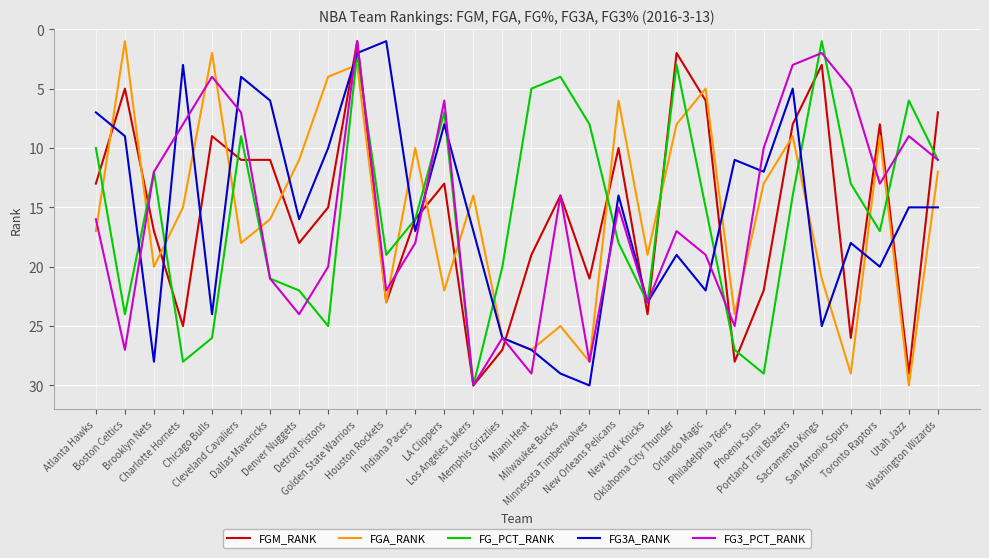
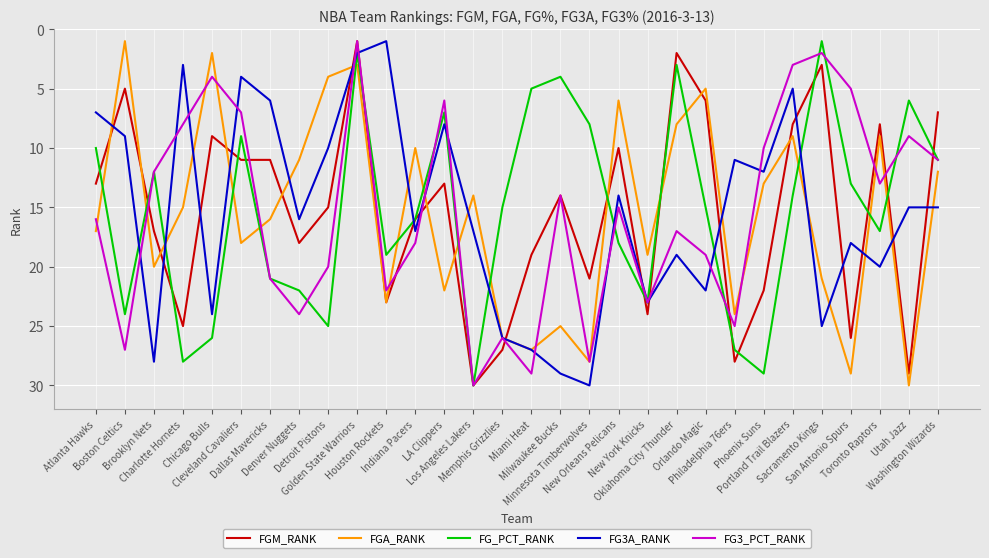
  {
    "FGM_RANK": {
      "Atlanta Hawks": 13,
      "Boston Celtics": 5,
      "Brooklyn Nets": 17,
      "Charlotte Hornets": 25,
      "Chicago Bulls": 9,
      "Cleveland Cavaliers": 11,
      "Dallas Mavericks": 11,
      "Denver Nuggets": 18,
      "Detroit Pistons": 15,
      "LA Clippers": 13,
      "Memphis Grizzlies": 27,
      "Miami Heat": 19,
      "Minnesota Timberwolves": 21,
      "New Orleans Pelicans": 10,
      "New York Knicks": 24,
      "Oklahoma City Thunder": 2,
      "Orlando Magic": 6,
      "Philadelphia 76ers": 28,
      "Phoenix Suns": 22,
      "Portland Trail Blazers": 8,
      "Sacramento Kings": 3,
      "San Antonio Spurs": 26,
      "Toronto Raptors": 8,
      "Utah Jazz": 29,
      "Washington Wizards": 7
    },
    "FGA_RANK": {
      "Atlanta Hawks": 17,
      "Boston Celtics": 1,
      "Brooklyn Nets": 20,
      "Charlotte Hornets": 15,
      "Chicago Bulls": 2,
      "Cleveland Cavaliers": 18,
      "Dallas Mavericks": 16,
      "Denver Nuggets": 11,
      "Detroit Pistons": 4,
      "Golden State Warriors": 3,
      "Indiana Pacers": 10,
      "LA Clippers": 22,
      "Los Angeles Lakers": 14,
      "Milwaukee Bucks": 25,
      "New Orleans Pelicans": 6,
      "New York Knicks": 19,
      "Oklahoma City Thunder": 8,
      "Orlando Magic": 5,
      "Philadelphia 76ers": 24,
      "Phoenix Suns": 13,
      "Portland Trail Blazers": 9,
      "Sacramento Kings": 21,
      "San Antonio Spurs": 29,
      "Toronto Raptors": 9,
      "Utah Jazz": 30,
      "Washington Wizards": 12
    },
    "FG_PCT_RANK": {
      "Atlanta Hawks": 10,
      "Boston Celtics": 24,
      "Charlotte Hornets": 28,
      "Chicago Bulls": 26,
      "Cleveland Cavaliers": 9,
      "Denver Nuggets": 22,
      "Detroit Pistons": 25,
      "Houston Rockets": 19,
      "LA Clippers": 7,
-     "Memphis Grizzlies": 20,
+     "Memphis Grizzlies": 15,
      "Miami Heat": 5,
      "Milwaukee Bucks": 4,
      "Minnesota Timberwolves": 8,
      "New Orleans Pelicans": 18,
      "Oklahoma City Thunder": 3,
      "Orlando Magic": 15,
      "Philadelphia 76ers": 27,
      "Phoenix Suns": 29,
      "Portland Trail Blazers": 14,
      "Sacramento Kings": 1,
      "San Antonio Spurs": 13,
      "Toronto Raptors": 17,
      "Utah Jazz": 6
    },
    "FG3A_RANK": {
      "Atlanta Hawks": 7,
      "Boston Celtics": 9,
      "Brooklyn Nets": 28,
      "Charlotte Hornets": 3,
      "Chicago Bulls": 24,
      "Cleveland Cavaliers": 4,
      "Dallas Mavericks": 6,
      "Denver Nuggets": 16,
      "Detroit Pistons": 10,
      "Houston Rockets": 1,
      "Indiana Pacers": 17,
      "LA Clippers": 8,
      "Los Angeles Lakers": 17,
      "Milwaukee Bucks": 29,
      "Minnesota Timberwolves": 30,
      "New Orleans Pelicans": 14,
      "Oklahoma City Thunder": 19,
      "Orlando Magic": 22,
      "Philadelphia 76ers": 11,
      "Phoenix Suns": 12,
      "Portland Trail Blazers": 5,
      "Sacramento Kings": 25,
      "San Antonio Spurs": 18,
      "Toronto Raptors": 20,
      "Utah Jazz": 15,
      "Washington Wizards": 15
    },
    "FG3_PCT_RANK": {
      "Atlanta Hawks": 16,
      "Boston Celtics": 27,
      "Charlotte Hornets": 8,
      "Chicago Bulls": 4,
      "Cleveland Cavaliers": 7,
      "Denver Nuggets": 24,
      "Detroit Pistons": 20,
      "Houston Rockets": 22,
      "Indiana Pacers": 18,
      "LA Clippers": 6,
      "Miami Heat": 29,
      "New Orleans Pelicans": 15,
      "Oklahoma City Thunder": 17,
      "Orlando Magic": 19,
      "Philadelphia 76ers": 25,
      "Phoenix Suns": 10,
      "Portland Trail Blazers": 3,
      "Sacramento Kings": 2,
      "San Antonio Spurs": 5,
      "Toronto Raptors": 13,
      "Utah Jazz": 9
    }
  }
